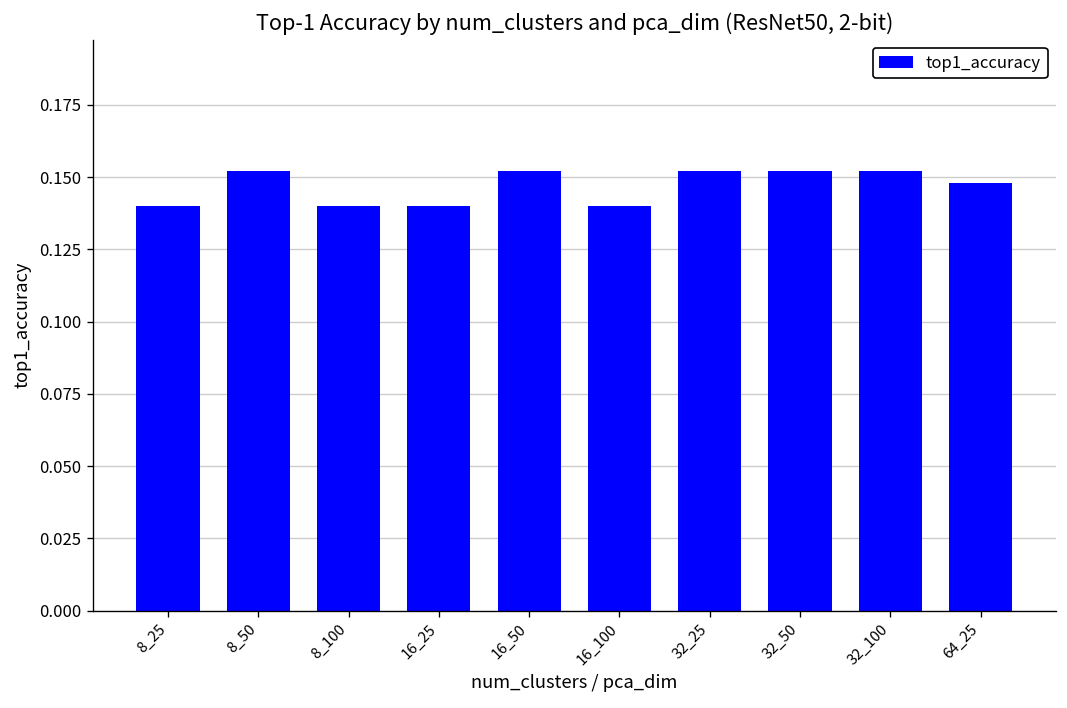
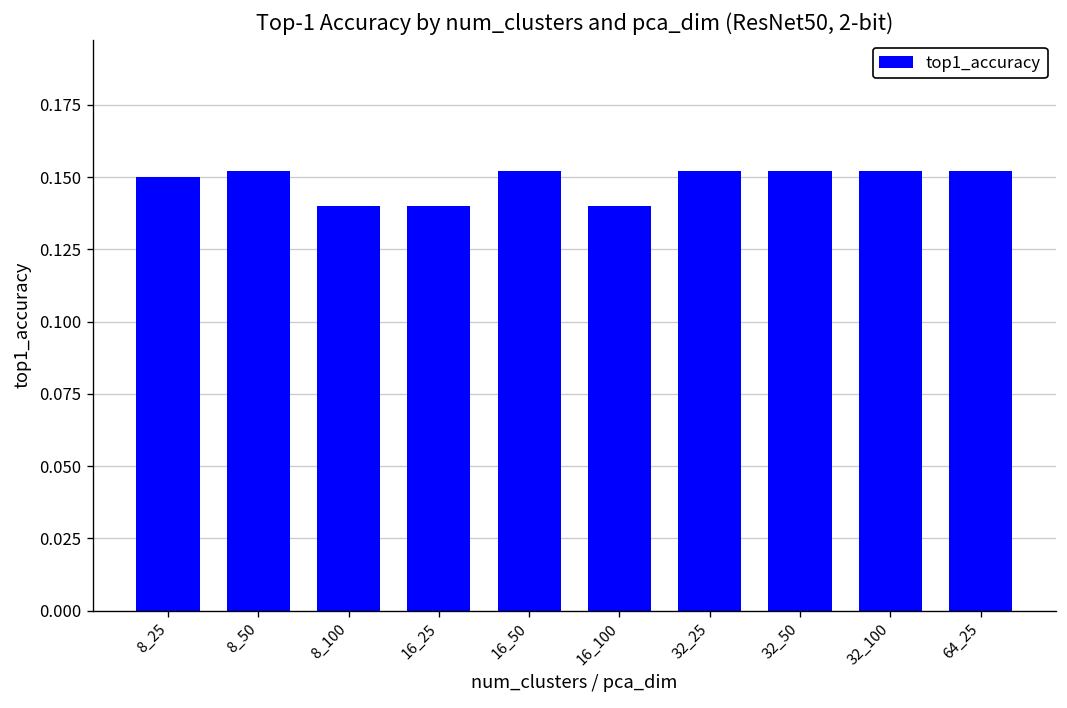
  {
-   "8_25": 0.14,
+   "8_25": 0.15,
    "8_50": 0.152,
    "8_100": 0.140,
    "16_25": 0.140,
    "16_50": 0.152,
    "16_100": 0.140,
    "32_25": 0.152,
    "32_50": 0.152,
    "32_100": 0.152,
-   "64_25": 0.148
+   "64_25": 0.152
  }
